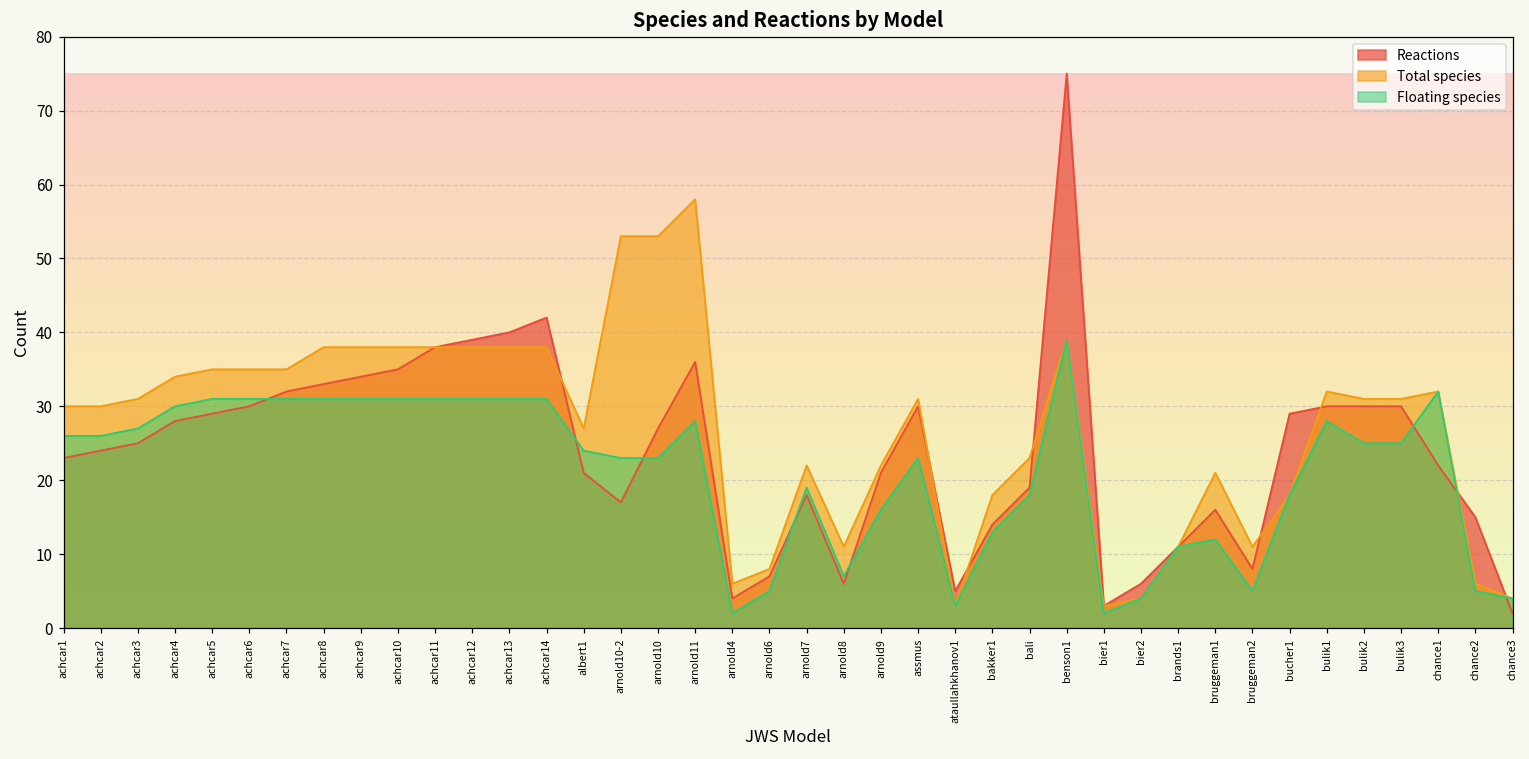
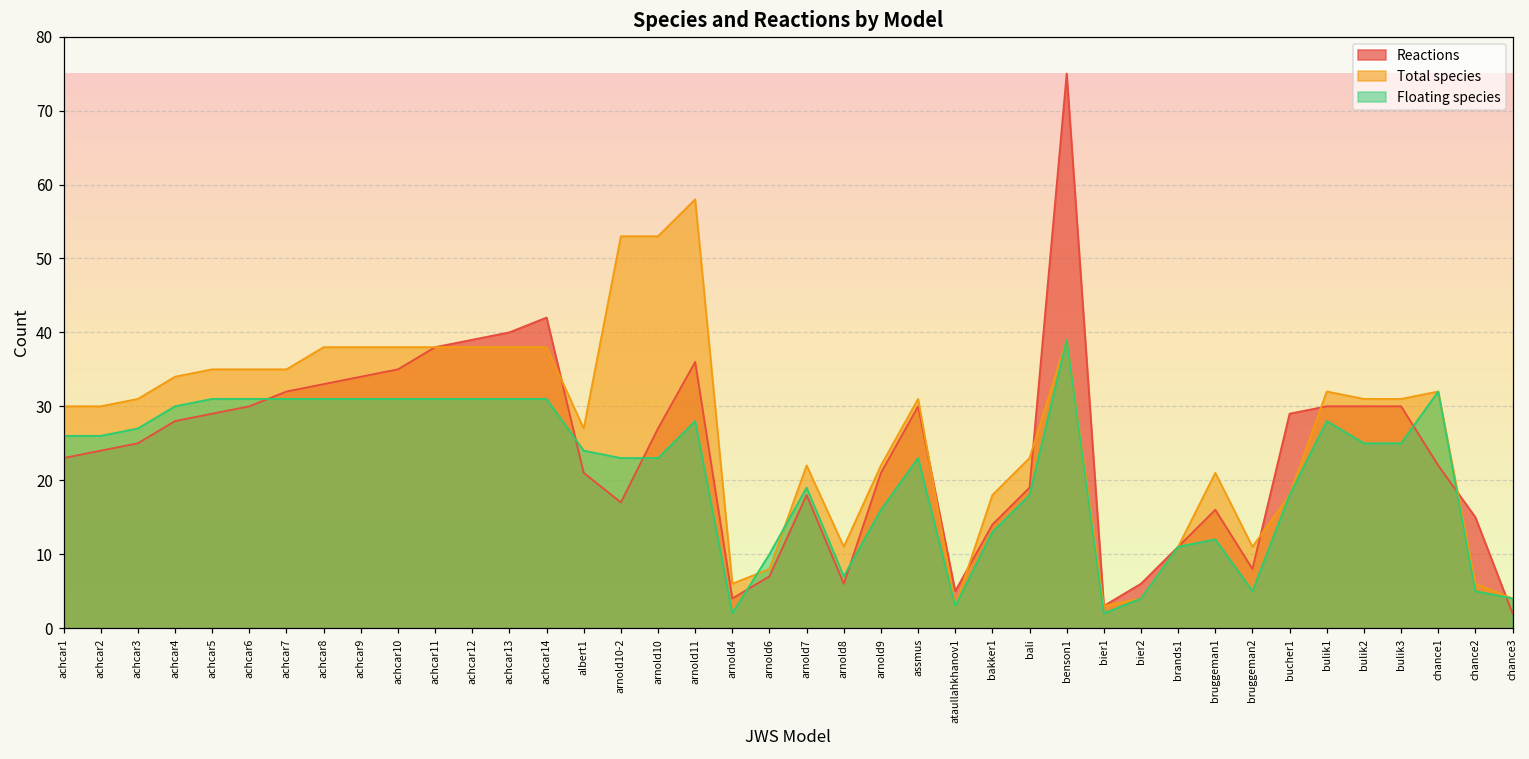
  {
    "Reactions": {
      "achcar1": 23,
      "achcar2": 24,
      "achcar3": 25,
      "achcar4": 28,
      "achcar5": 29,
      "achcar6": 30,
      "achcar7": 32,
      "achcar8": 33,
      "achcar9": 34,
      "achcar10": 35,
      "achcar12": 39,
      "achcar13": 40,
      "achcar14": 42,
      "albert1": 21,
      "arnold10-2": 17,
      "arnold10": 27,
      "arnold11": 36,
      "arnold4": 4,
      "arnold6": 7,
      "arnold7": 18,
      "arnold8": 6,
      "arnold9": 21,
      "assmus": 30,
      "ataullahkhanov1": 5,
      "bakker1": 14,
      "bali": 19,
      "benson1": 75,
      "bier2": 6,
      "bruggeman1": 16,
      "bruggeman2": 8,
      "bucher1": 29,
      "bulik1": 30,
      "bulik2": 30,
      "bulik3": 30,
      "chance1": 22,
      "chance2": 15,
      "chance3": 2
    },
    "Total species": {
      "achcar1": 30,
      "achcar2": 30,
      "achcar3": 31,
      "achcar4": 34,
      "achcar5": 35,
      "achcar6": 35,
      "achcar7": 35,
      "achcar8": 38,
      "achcar9": 38,
      "achcar10": 38,
      "achcar12": 38,
      "achcar13": 38,
      "achcar14": 38,
      "albert1": 27,
      "arnold10-2": 53,
      "arnold10": 53,
      "arnold11": 58,
      "arnold4": 6,
      "arnold6": 8,
      "arnold7": 22,
      "arnold8": 11,
      "arnold9": 22,
      "assmus": 31,
      "bakker1": 18,
      "bali": 23,
      "bruggeman1": 21,
      "bruggeman2": 11,
      "bulik1": 32,
      "bulik2": 31,
      "bulik3": 31,
      "chance2": 6
    },
    "Floating species": {
      "achcar1": 26,
      "achcar2": 26,
      "achcar3": 27,
      "achcar4": 30,
      "achcar5": 31,
      "achcar6": 31,
      "achcar7": 31,
      "achcar8": 31,
      "achcar9": 31,
      "achcar10": 31,
      "achcar11": 31,
      "achcar12": 31,
      "achcar13": 31,
      "achcar14": 31,
      "albert1": 24,
      "arnold10-2": 23,
      "arnold10": 23,
      "arnold11": 28,
      "arnold4": 2,
-     "arnold6": 5,
+     "arnold6": 10,
      "arnold7": 19,
      "arnold8": 7,
      "arnold9": 16,
      "assmus": 23,
      "bakker1": 13,
      "bali": 18,
      "bier1": 2,
      "bruggeman1": 12,
      "bruggeman2": 5,
      "bulik1": 28,
      "bulik2": 25,
      "bulik3": 25,
      "chance2": 5
    }
  }
